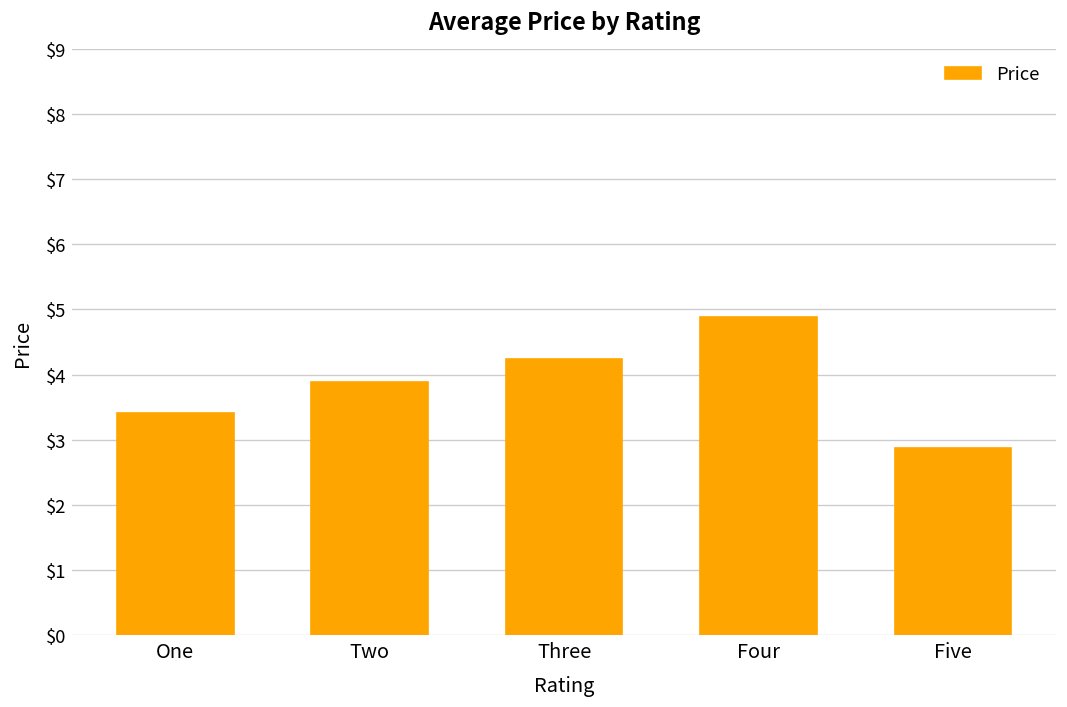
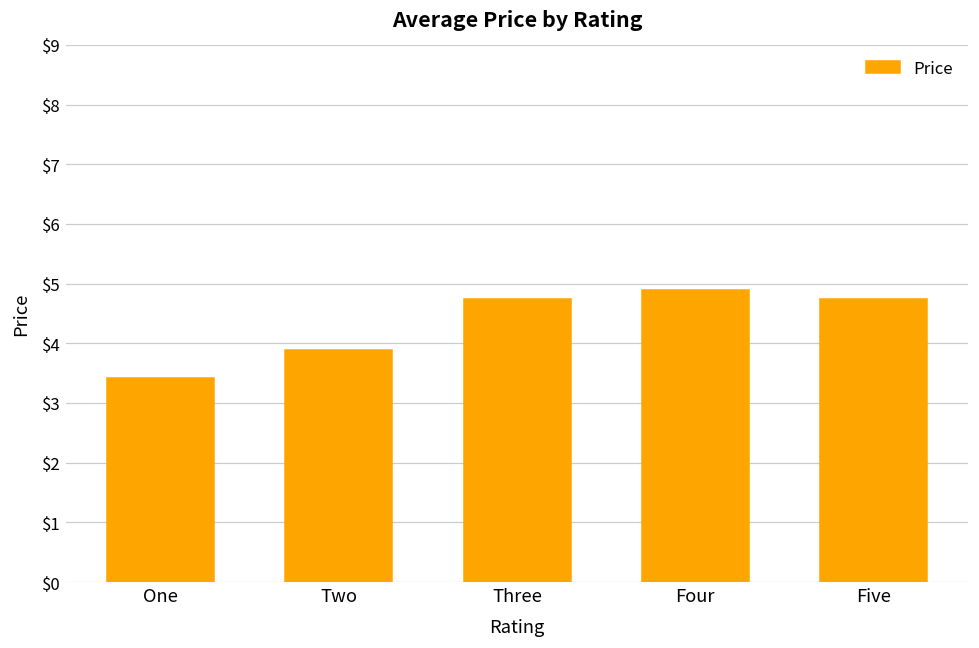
  {
    "One": "$3.4",
    "Two": "$3.9",
-   "Three": "$4.2",
+   "Three": "$4.8",
    "Four": "$4.9",
-   "Five": "$2.9"
+   "Five": "$4.8"
  }
